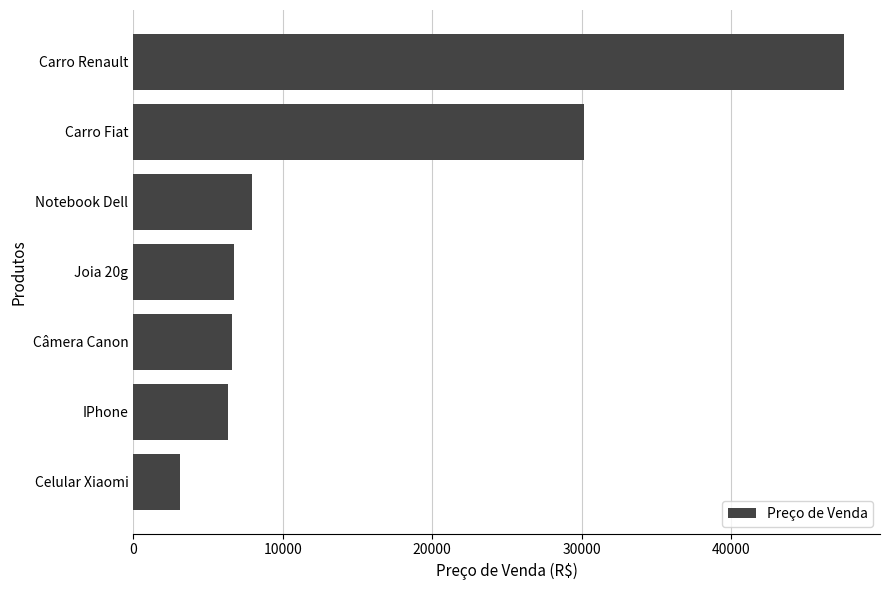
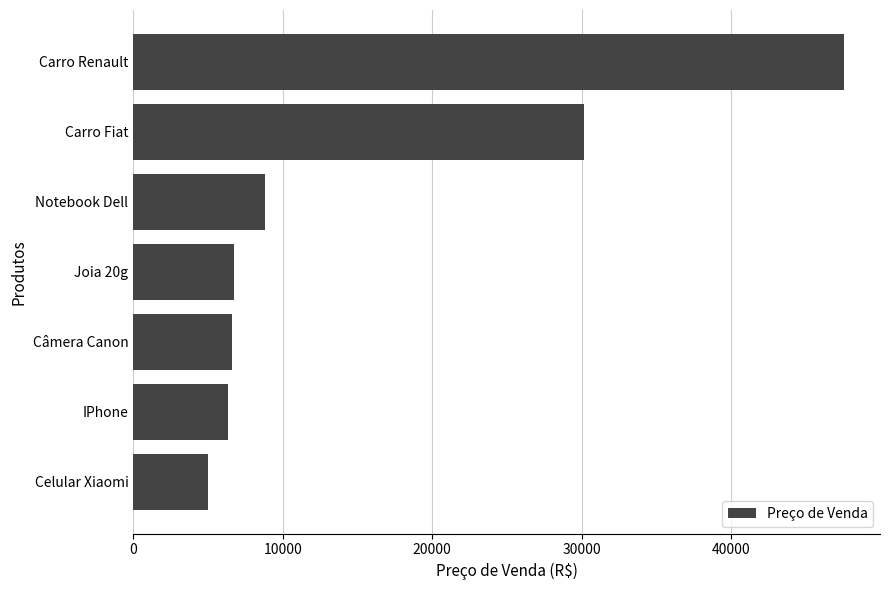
  {
    "Carro Renault": 47600,
    "Carro Fiat": 30100,
-   "Notebook Dell": 7900,
+   "Notebook Dell": 8800,
    "Joia 20g": 6700,
    "Câmera Canon": 6600,
    "IPhone": 6300,
-   "Celular Xiaomi": 3200
+   "Celular Xiaomi": 5000
  }
